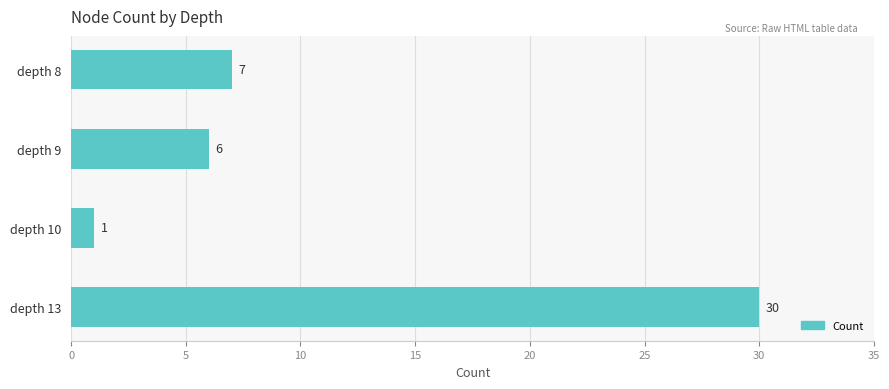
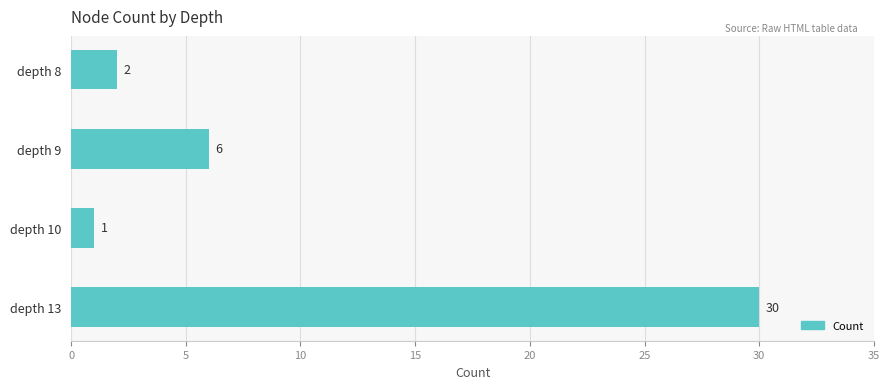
  {
-   "depth 8": 7,
+   "depth 8": 2,
    "depth 9": 6,
    "depth 10": 1,
    "depth 13": 30
  }
